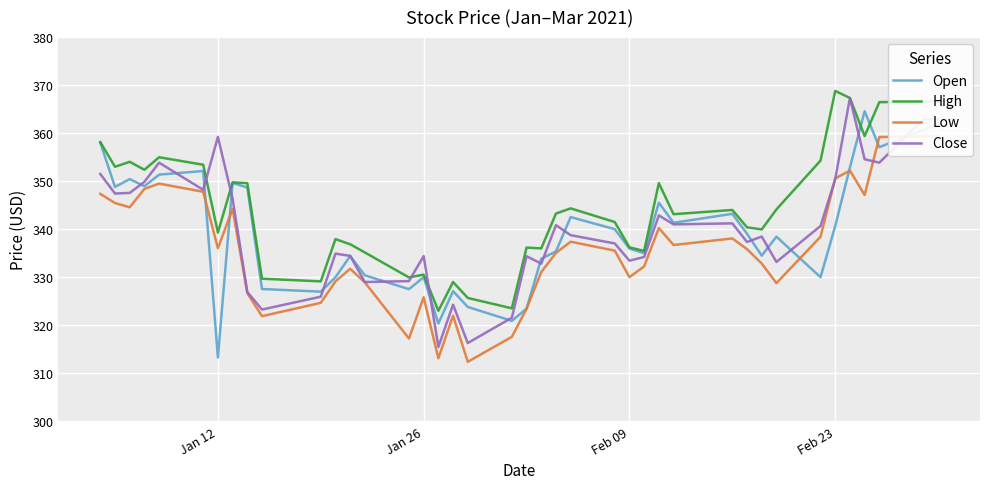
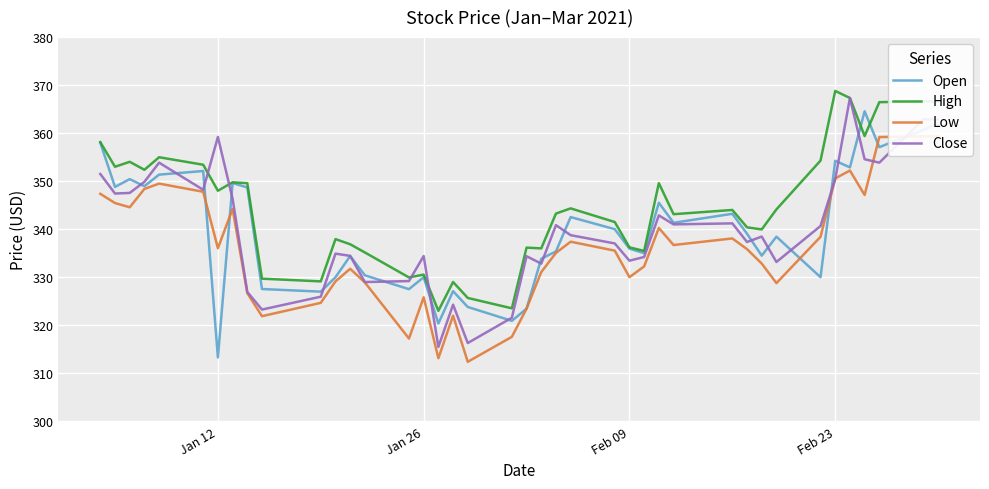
  {
    "Open": {
      "Jan 12": 313,
      "Jan 26": 330,
-     "Feb 23": 341
+     "Feb 23": 354
    },
    "High": {
-     "Jan 12": 339,
+     "Jan 12": 348,
      "Jan 26": 331,
      "Feb 23": 369
    },
    "Low": {
      "Jan 12": 336,
      "Jan 26": 326,
      "Feb 09": 330
    },
    "Close": {
      "Jan 12": 359,
      "Jan 26": 334,
      "Feb 09": 333
    }
  }
